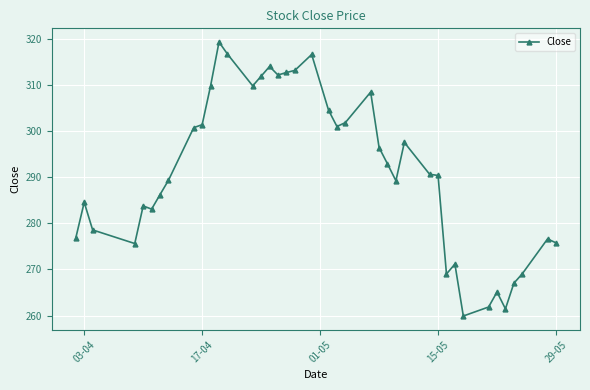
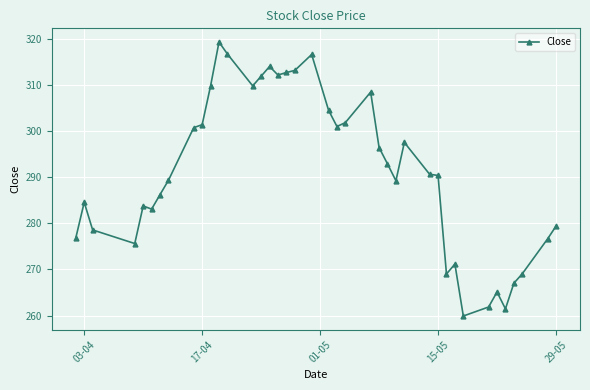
  {
    "03-04": 285,
    "17-04": 301,
    "15-05": 290,
-   "29-05": 276
+   "29-05": 279
  }
